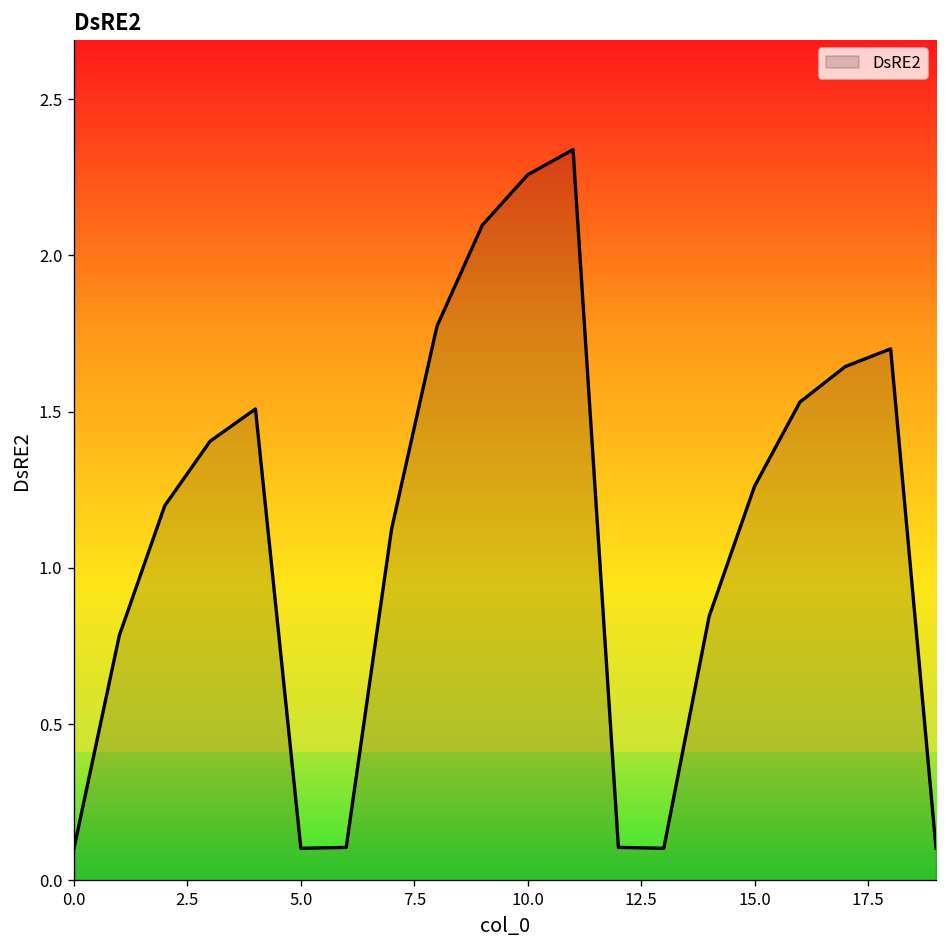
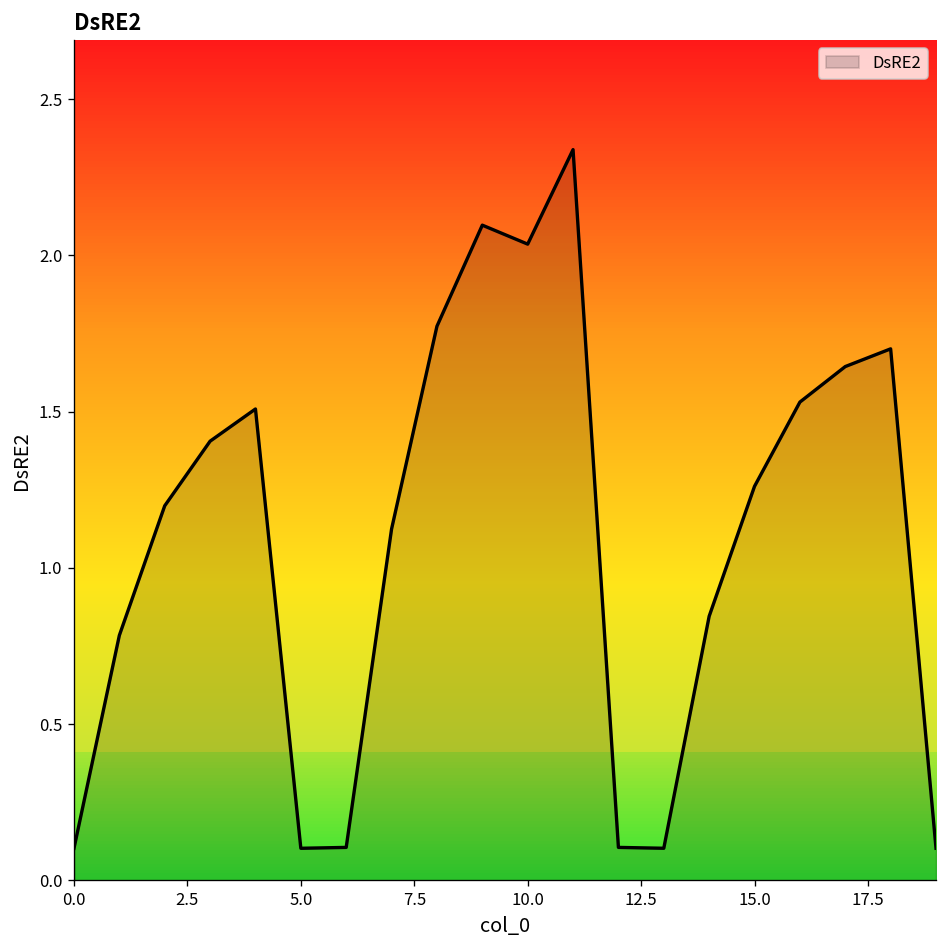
  {
    "0.0": 0.10,
    "5.0": 0.10,
-   "10.0": 2.26,
+   "10.0": 2.04,
    "15.0": 1.26
  }
